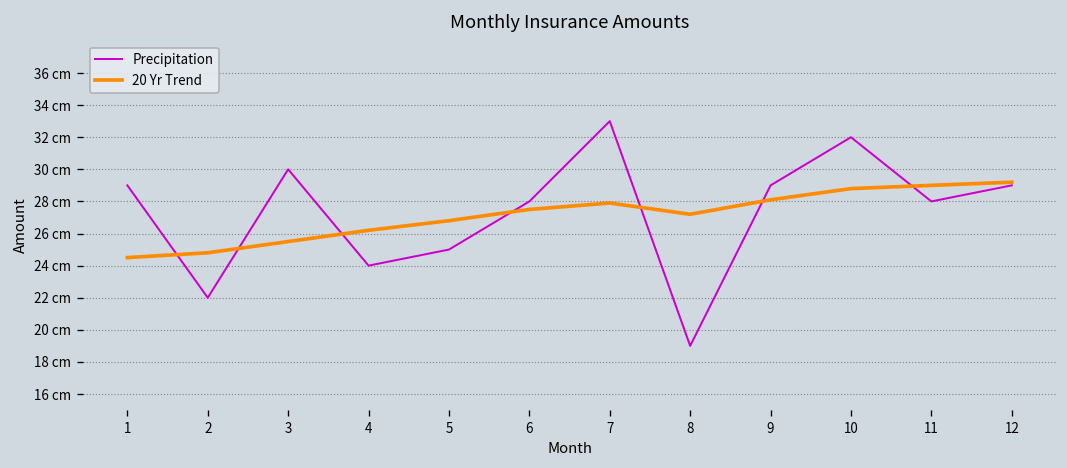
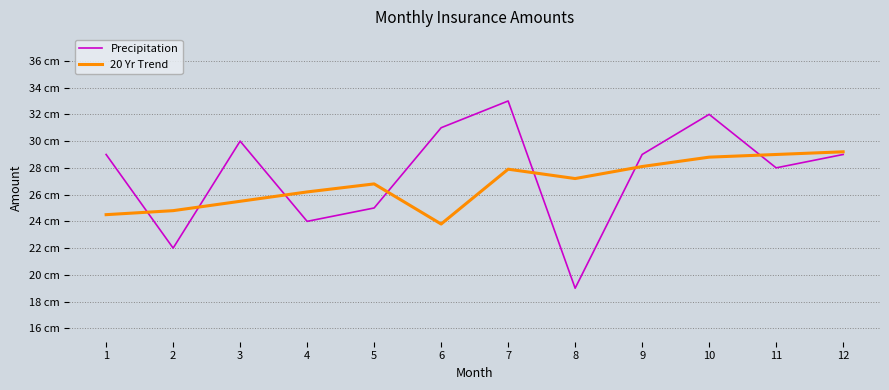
  {
    "Precipitation": {
      "1": "29 cm",
      "2": "22 cm",
      "3": "30 cm",
      "4": "24 cm",
      "5": "25 cm",
-     "6": "28 cm",
+     "6": "31 cm",
      "7": "33 cm",
      "8": "19 cm",
      "9": "29 cm",
      "10": "32 cm",
      "11": "28 cm",
      "12": "29 cm"
    },
    "20 Yr Trend": {
      "1": "24.5 cm",
      "2": "24.8 cm",
      "3": "25.5 cm",
      "4": "26.2 cm",
      "5": "26.8 cm",
-     "6": "27.5 cm",
+     "6": "23.8 cm",
      "7": "27.9 cm",
      "8": "27.2 cm",
      "9": "28.1 cm",
      "10": "28.8 cm",
      "11": "29.0 cm",
      "12": "29.2 cm"
    }
  }
